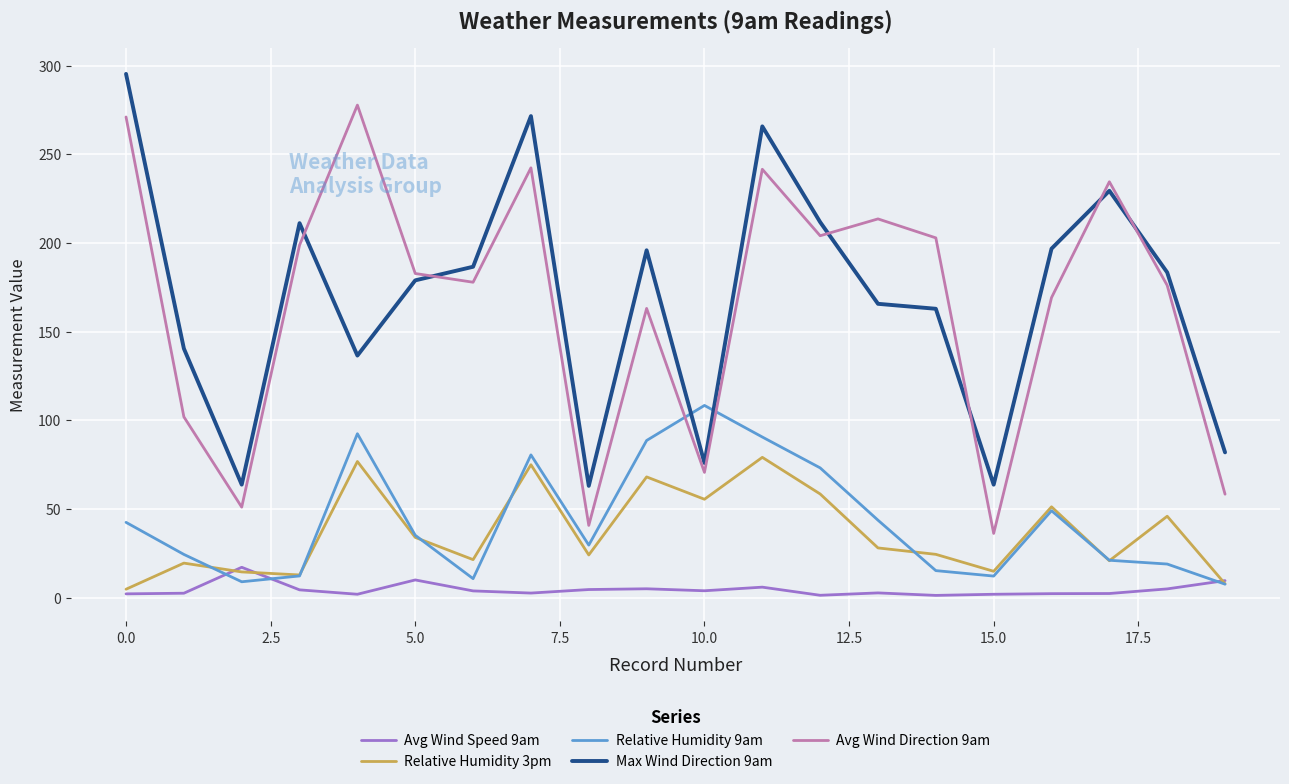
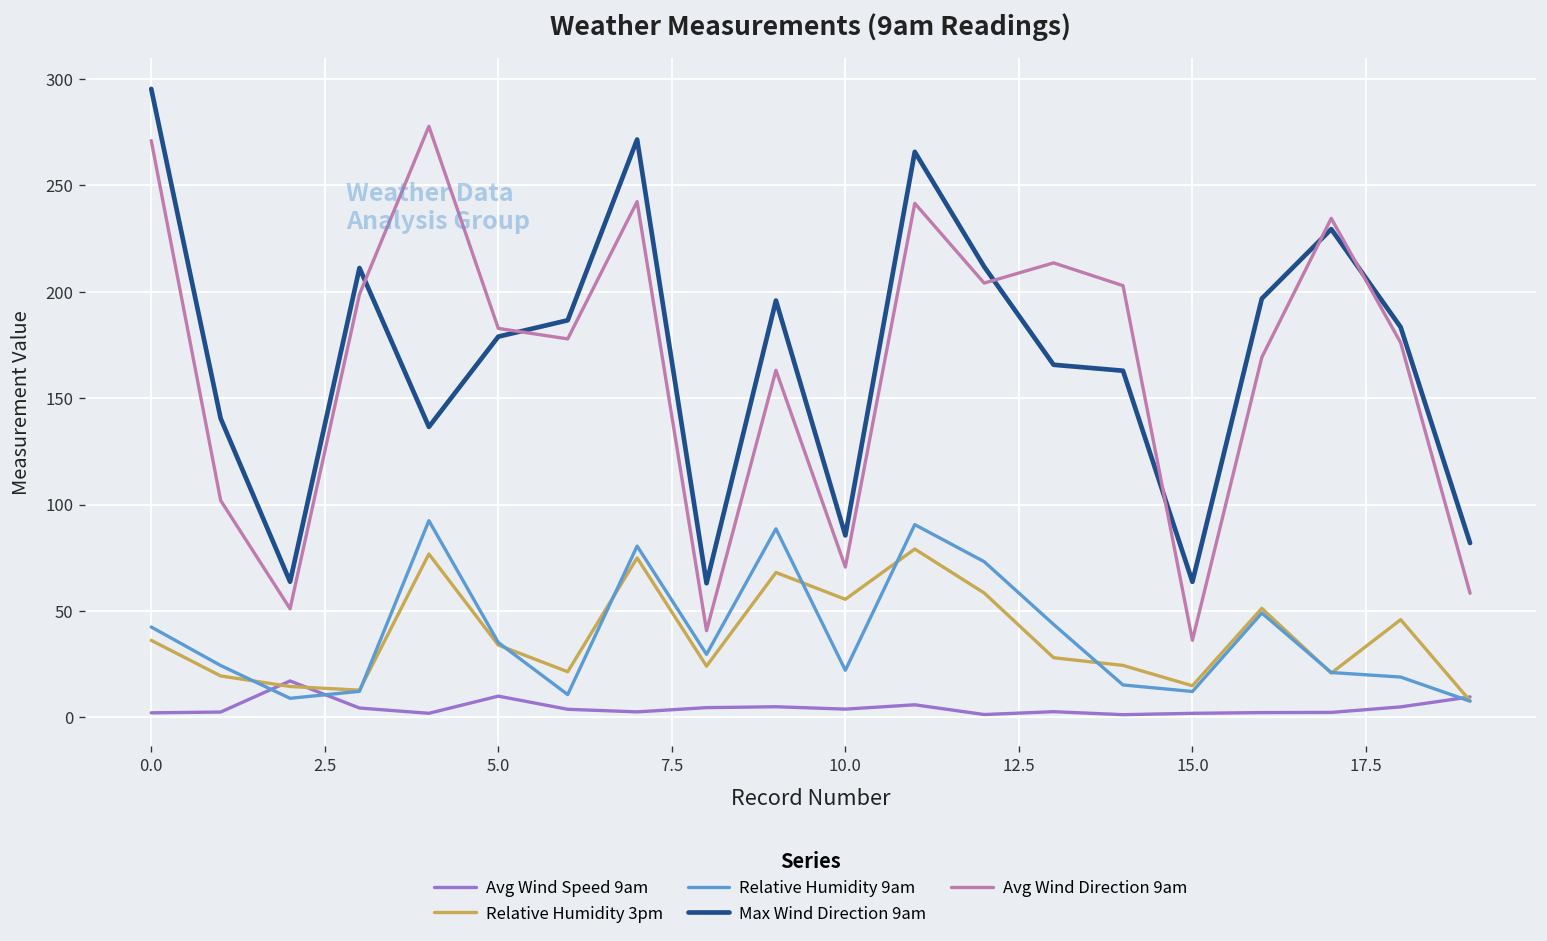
  {
    "Relative Humidity 3pm": {
-     "0.0": 5,
+     "0.0": 36,
      "10.0": 55,
      "15.0": 15
    },
    "Relative Humidity 9am": {
      "0.0": 42,
-     "10.0": 108,
+     "10.0": 22,
      "15.0": 12
    },
    "Max Wind Direction 9am": {
      "0.0": 295,
      "5.0": 179,
-     "10.0": 76,
+     "10.0": 86,
      "15.0": 64
    }
  }
